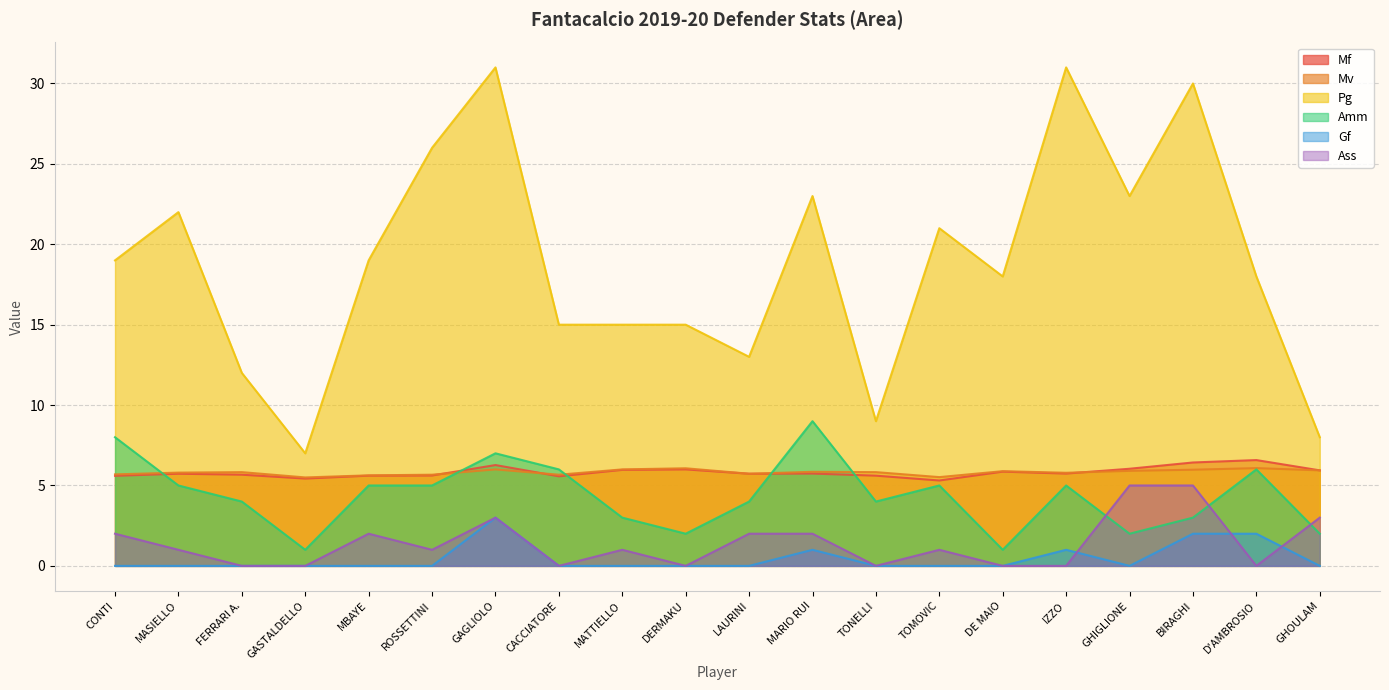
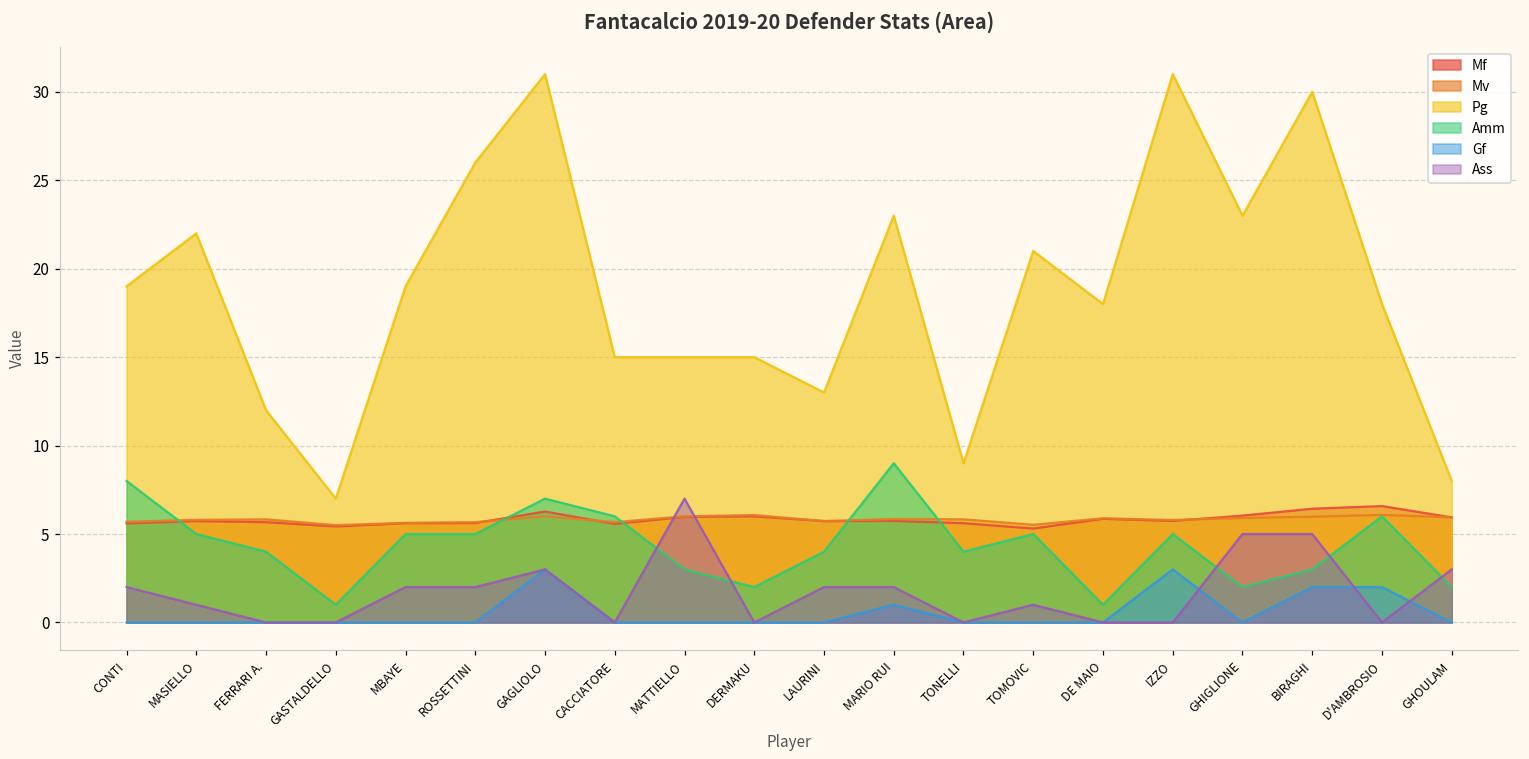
  {
    "Pg": {
      "CONTI": 19,
      "MASIELLO": 22,
      "FERRARI A.": 12,
      "GASTALDELLO": 7,
      "MBAYE": 19,
      "ROSSETTINI": 26,
      "GAGLIOLO": 31,
      "CACCIATORE": 15,
      "MATTIELLO": 15,
      "DERMAKU": 15,
      "LAURINI": 13,
      "MARIO RUI": 23,
      "TONELLI": 9,
      "TOMOVIC": 21,
      "DE MAIO": 18,
      "IZZO": 31,
      "GHIGLIONE": 23,
      "BIRAGHI": 30,
      "D'AMBROSIO": 18,
      "GHOULAM": 8
    },
    "Amm": {
      "CONTI": 8,
      "MASIELLO": 5,
      "FERRARI A.": 4,
      "GASTALDELLO": 1,
      "MBAYE": 5,
      "ROSSETTINI": 5,
      "GAGLIOLO": 7,
      "CACCIATORE": 6,
      "MATTIELLO": 3,
      "DERMAKU": 2,
      "LAURINI": 4,
      "MARIO RUI": 9,
      "TONELLI": 4,
      "TOMOVIC": 5,
      "DE MAIO": 1,
      "IZZO": 5,
      "GHIGLIONE": 2,
      "BIRAGHI": 3,
      "GHOULAM": 2
    },
    "Gf": {
      "CONTI": 0,
      "MASIELLO": 0,
      "MBAYE": 0,
      "ROSSETTINI": 0,
      "MATTIELLO": 0,
      "LAURINI": 0,
      "MARIO RUI": 1,
      "TOMOVIC": 0,
-     "IZZO": 1,
+     "IZZO": 3,
      "GHIGLIONE": 0,
      "BIRAGHI": 2,
      "D'AMBROSIO": 2,
      "GHOULAM": 0
    },
    "Ass": {
      "CONTI": 2,
      "MASIELLO": 1,
      "MBAYE": 2,
-     "ROSSETTINI": 1,
-     "MATTIELLO": 1,
+     "ROSSETTINI": 2,
+     "MATTIELLO": 7,
      "LAURINI": 2,
      "MARIO RUI": 2,
      "TOMOVIC": 1,
      "IZZO": 0,
      "GHIGLIONE": 5,
      "BIRAGHI": 5,
      "D'AMBROSIO": 0,
      "GHOULAM": 3
    }
  }
